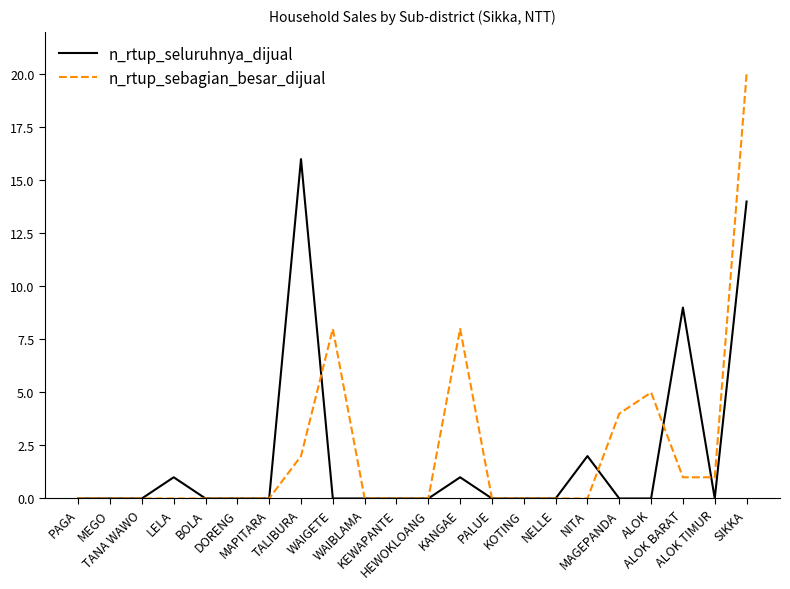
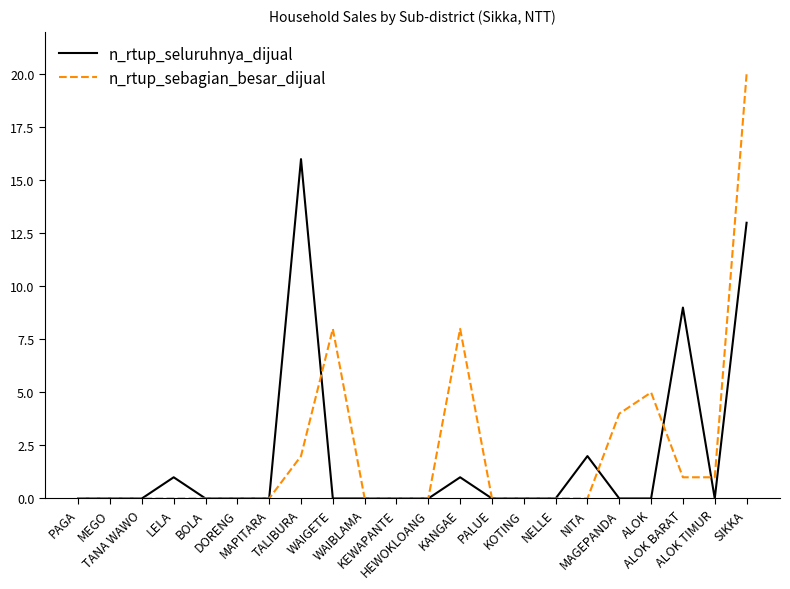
  {
    "n_rtup_seluruhnya_dijual": {
      "LELA": 1,
      "TALIBURA": 16,
      "WAIGETE": 0,
      "KANGAE": 1,
      "NITA": 2,
      "MAGEPANDA": 0,
      "ALOK": 0,
      "ALOK BARAT": 9,
      "ALOK TIMUR": 0,
-     "SIKKA": 14
+     "SIKKA": 13
    },
    "n_rtup_sebagian_besar_dijual": {
      "LELA": 0,
      "TALIBURA": 2,
      "WAIGETE": 8,
      "KANGAE": 8,
      "NITA": 0,
      "MAGEPANDA": 4,
      "ALOK": 5,
      "ALOK BARAT": 1,
      "ALOK TIMUR": 1,
      "SIKKA": 20
    }
  }
